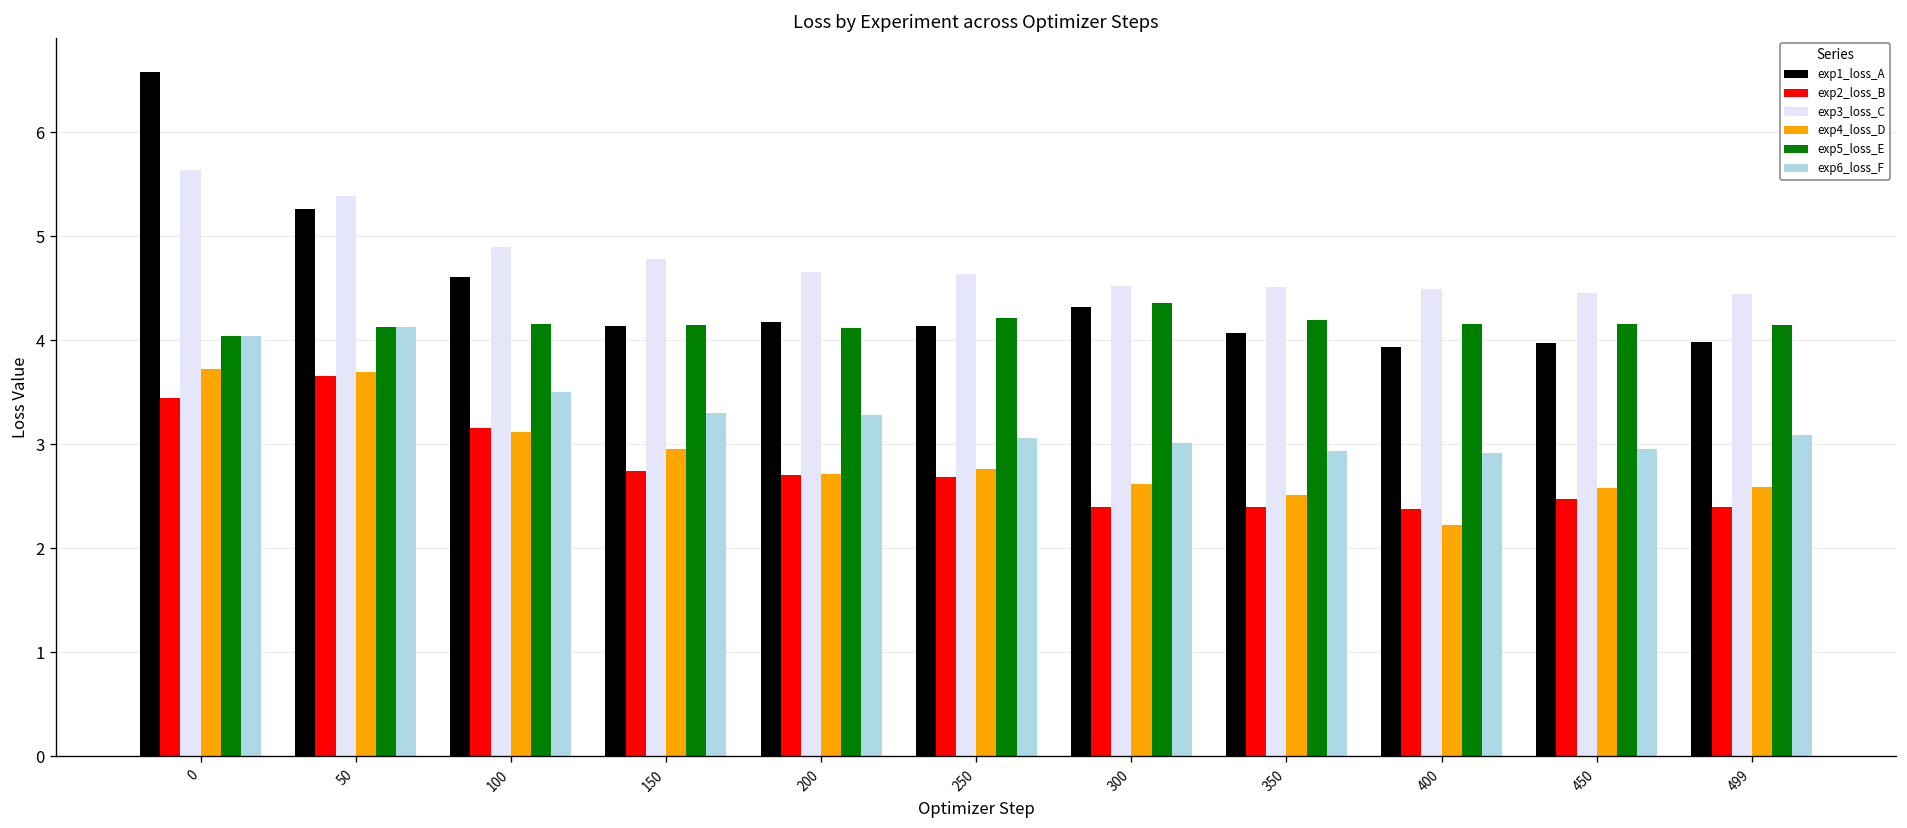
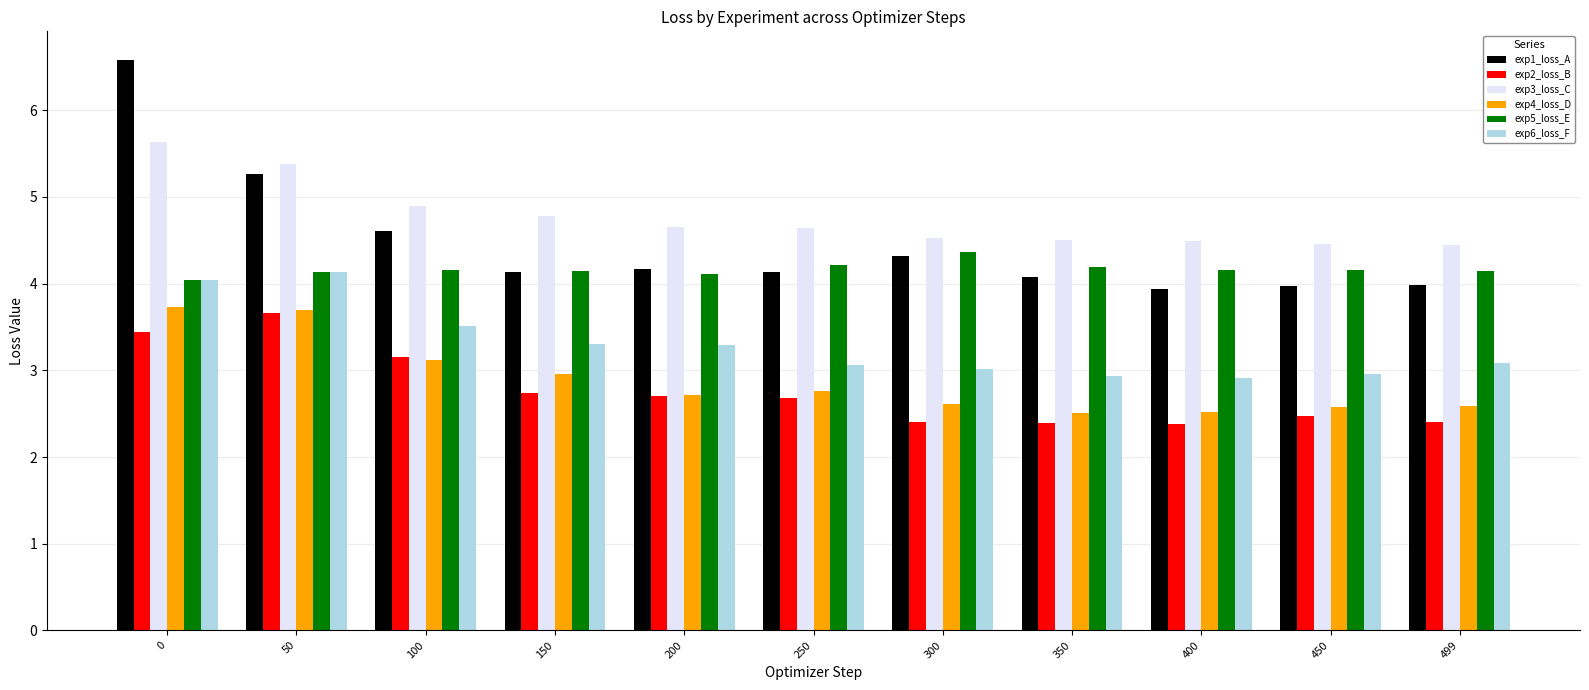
  {
    "exp1_loss_A": {
      "0": 6.6,
      "50": 5.3,
      "100": 4.6,
      "150": 4.1,
      "200": 4.2,
      "250": 4.1,
      "300": 4.3,
      "350": 4.1,
      "400": 3.9,
      "450": 4.0,
      "499": 4.0
    },
    "exp2_loss_B": {
      "0": 3.4,
      "50": 3.7,
      "100": 3.2,
      "150": 2.7,
      "200": 2.7,
      "250": 2.7,
      "300": 2.4,
      "350": 2.4,
      "400": 2.4,
      "450": 2.5,
      "499": 2.4
    },
    "exp3_loss_C": {
      "0": 5.6,
      "50": 5.4,
      "100": 4.9,
      "150": 4.8,
      "200": 4.7,
      "250": 4.6,
      "300": 4.5,
      "350": 4.5,
      "400": 4.5,
      "450": 4.5,
      "499": 4.4
    },
    "exp4_loss_D": {
      "0": 3.7,
      "50": 3.7,
      "100": 3.1,
      "150": 3.0,
      "200": 2.7,
      "250": 2.8,
      "300": 2.6,
      "350": 2.5,
-     "400": 2.2,
+     "400": 2.5,
      "450": 2.6,
      "499": 2.6
    },
    "exp5_loss_E": {
      "0": 4.0,
      "50": 4.1,
      "100": 4.2,
      "150": 4.2,
      "200": 4.1,
      "250": 4.2,
      "300": 4.4,
      "350": 4.2,
      "400": 4.2,
      "450": 4.2,
      "499": 4.1
    },
    "exp6_loss_F": {
      "0": 4.0,
      "50": 4.1,
      "100": 3.5,
      "150": 3.3,
      "200": 3.3,
      "250": 3.1,
      "300": 3.0,
      "350": 2.9,
      "400": 2.9,
      "450": 3.0,
      "499": 3.1
    }
  }
